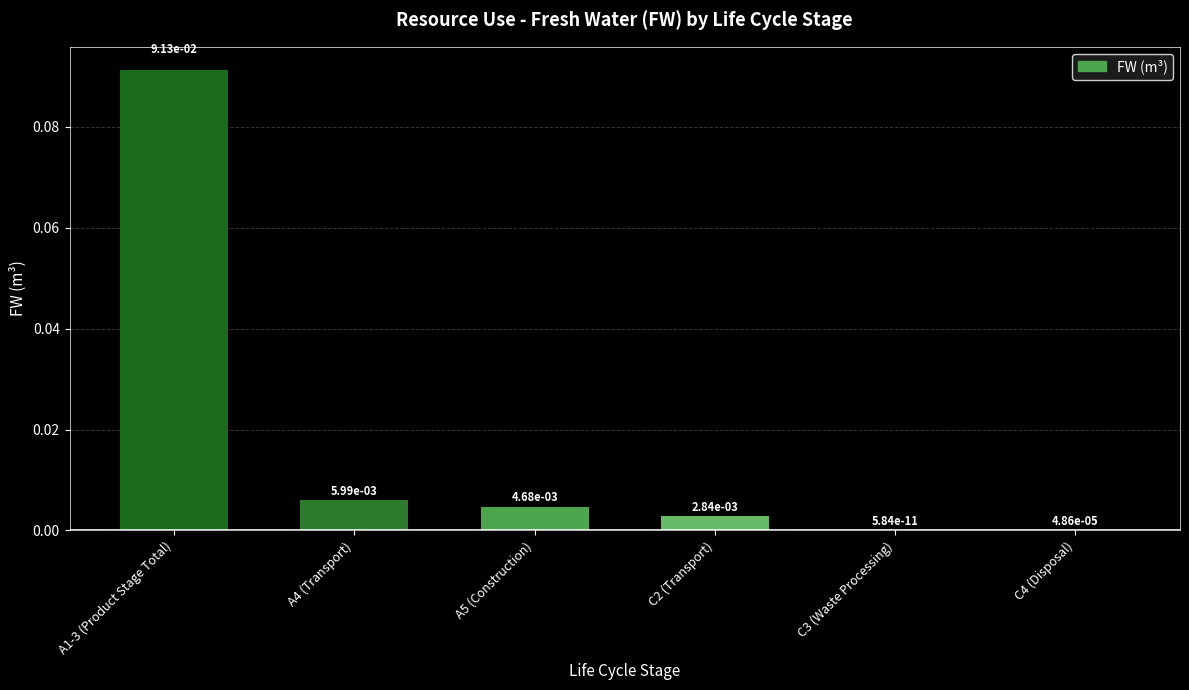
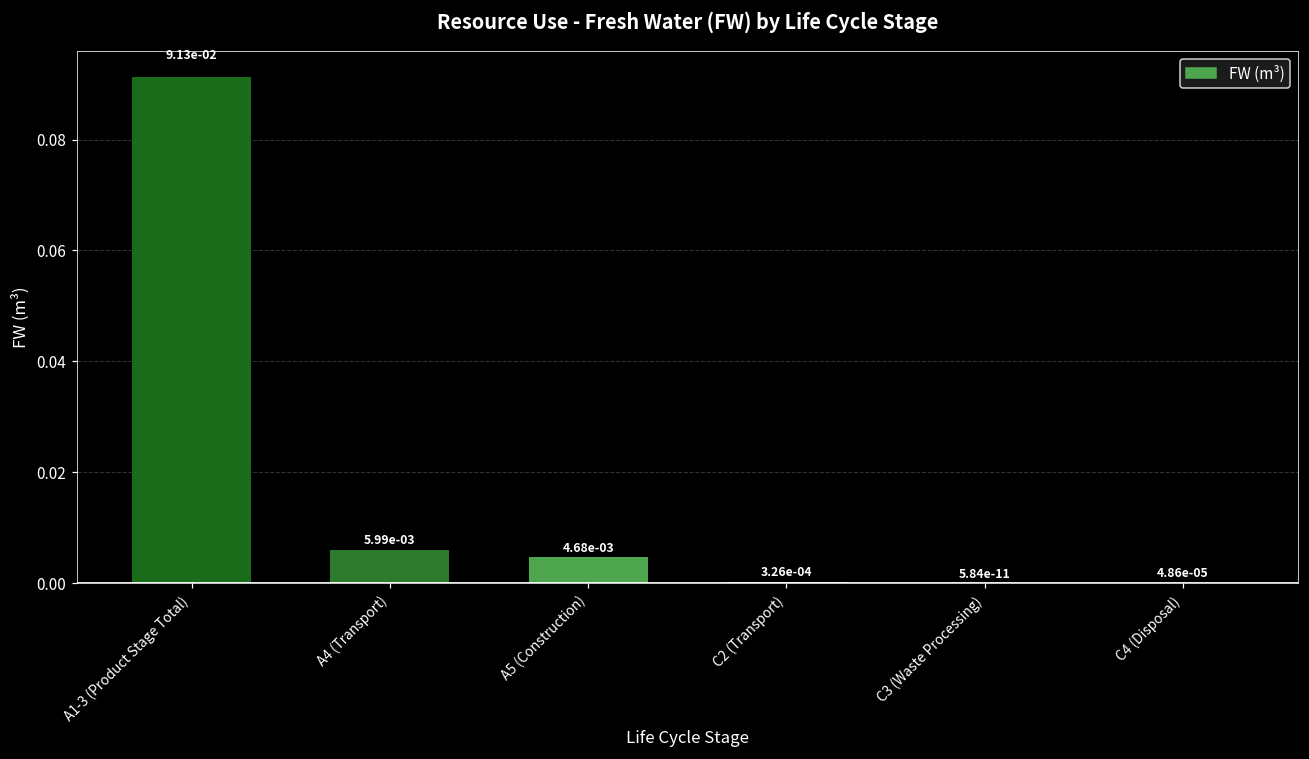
  {
    "A1-3 (Product Stage Total)": "9.13e-02",
    "A4 (Transport)": "5.99e-03",
    "A5 (Construction)": "4.68e-03",
-   "C2 (Transport)": "2.84e-03",
+   "C2 (Transport)": "3.26e-04",
    "C3 (Waste Processing)": "5.84e-11",
    "C4 (Disposal)": "4.86e-05"
  }
